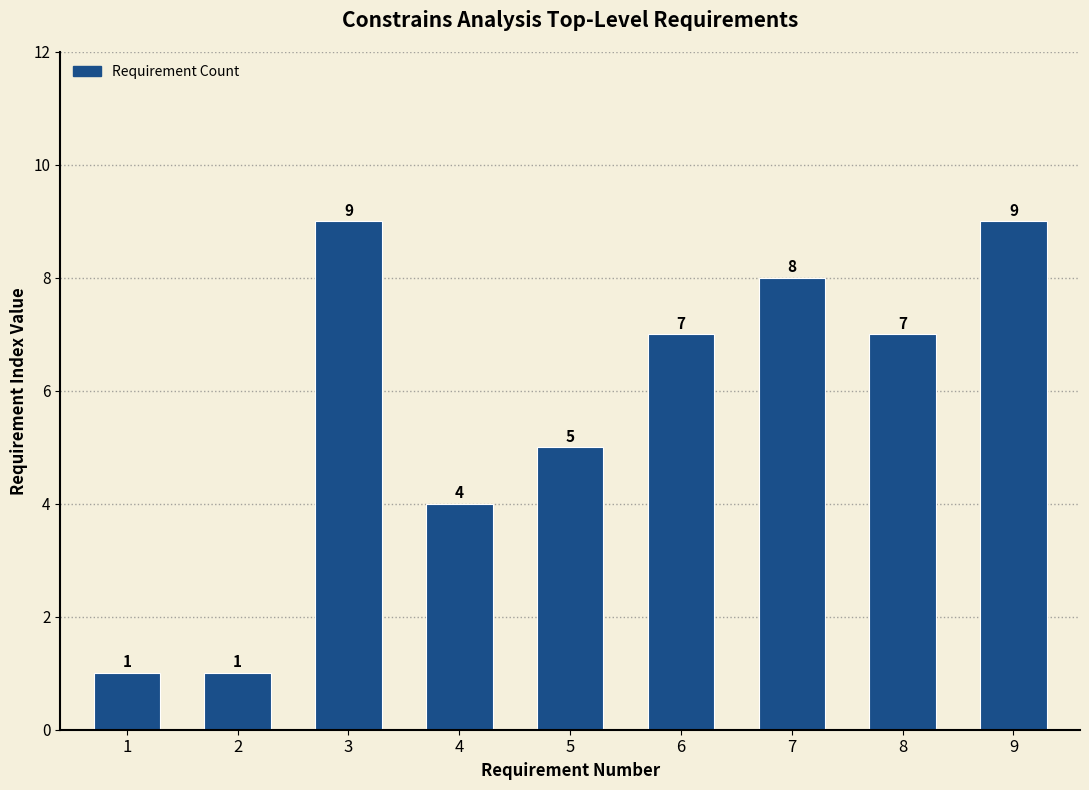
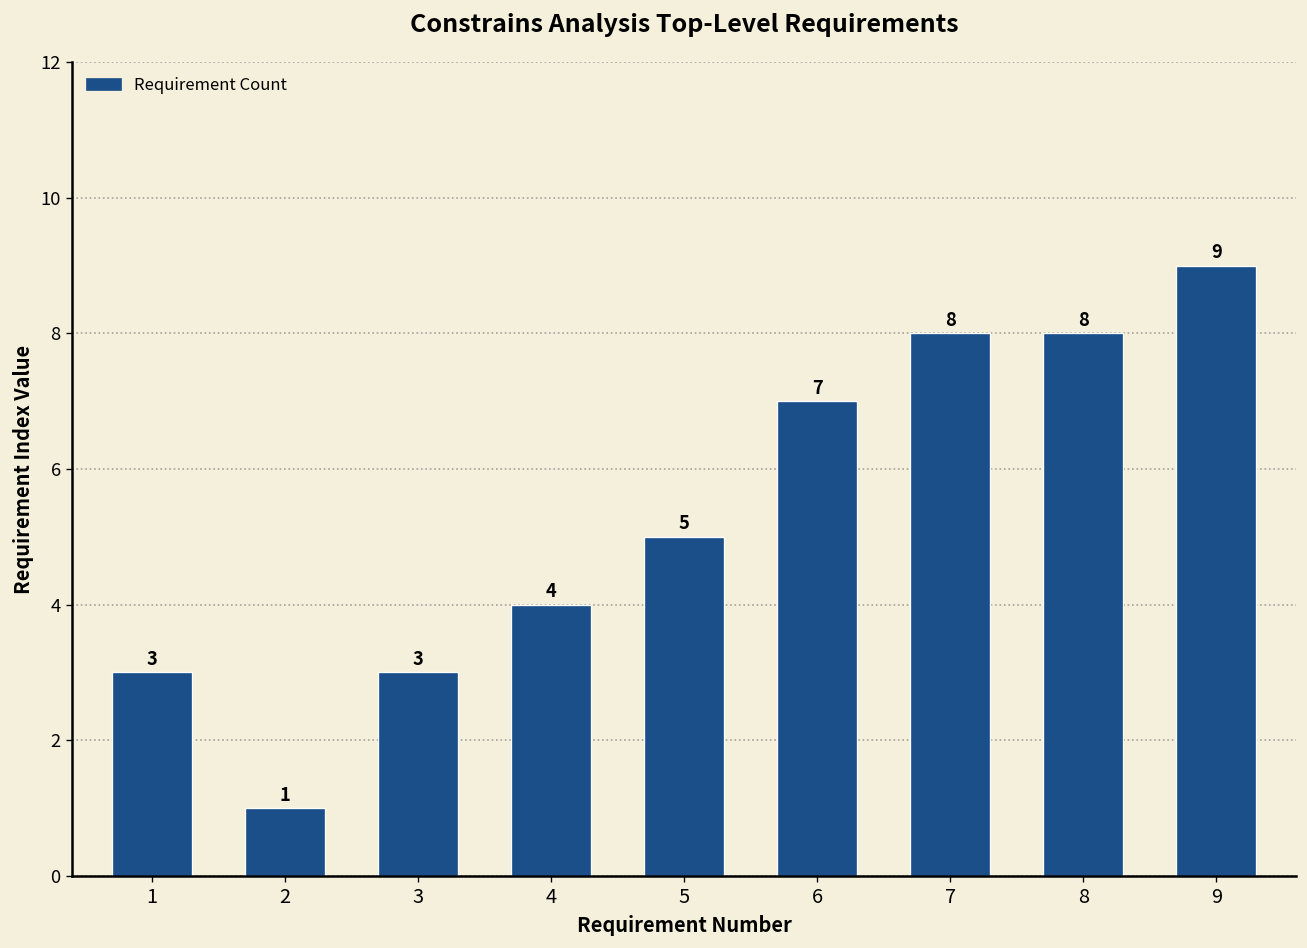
  {
-   "1": 1,
+   "1": 3,
    "2": 1,
-   "3": 9,
+   "3": 3,
    "4": 4,
    "5": 5,
    "6": 7,
    "7": 8,
-   "8": 7,
+   "8": 8,
    "9": 9
  }
